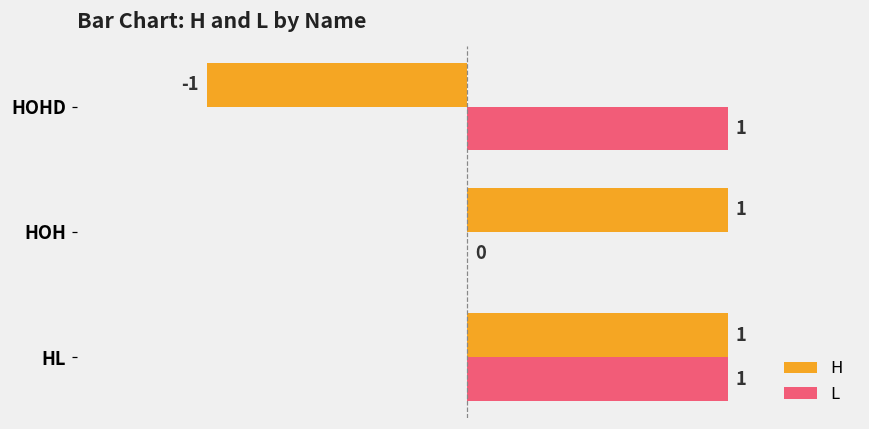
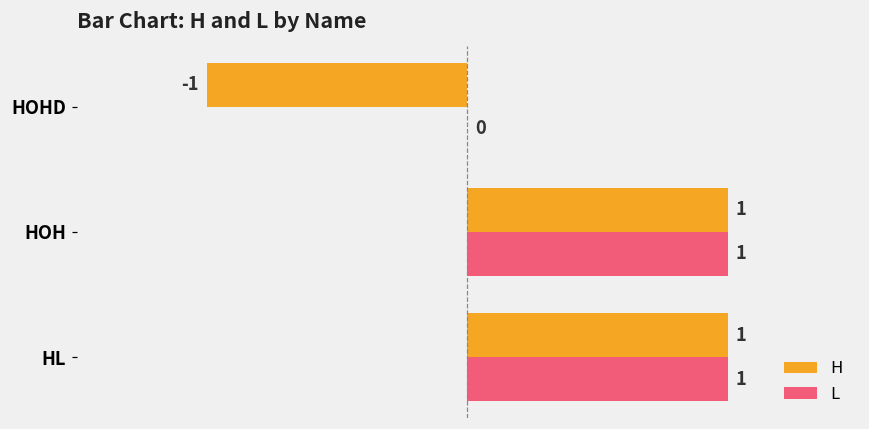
  {
    "H": {
      "HOHD": -1,
      "HOH": 1,
      "HL": 1
    },
    "L": {
-     "HOHD": 1,
-     "HOH": 0,
+     "HOHD": 0,
+     "HOH": 1,
      "HL": 1
    }
  }
